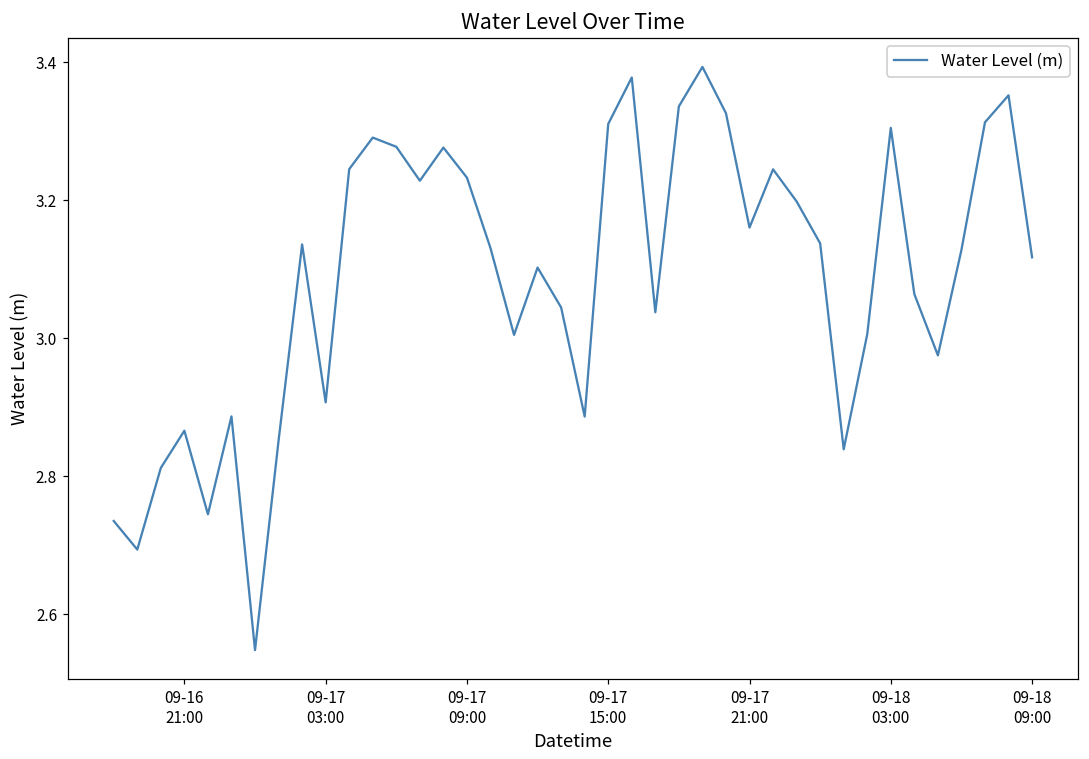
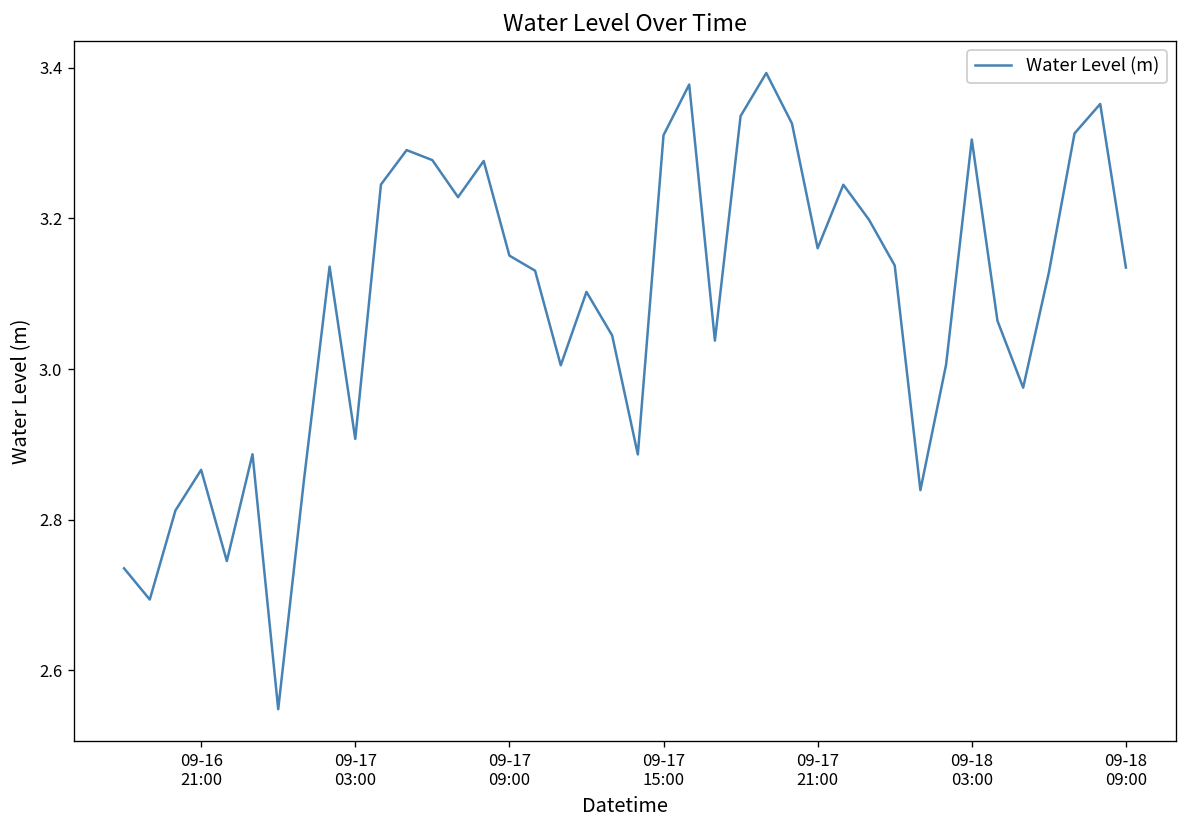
  {
    "09-16 21:00": 2.87,
    "09-17 03:00": 2.91,
-   "09-17 09:00": 3.23,
+   "09-17 09:00": 3.15,
    "09-17 15:00": 3.31,
    "09-17 21:00": 3.16,
    "09-18 03:00": 3.30,
-   "09-18 09:00": 3.12
+   "09-18 09:00": 3.13
  }
